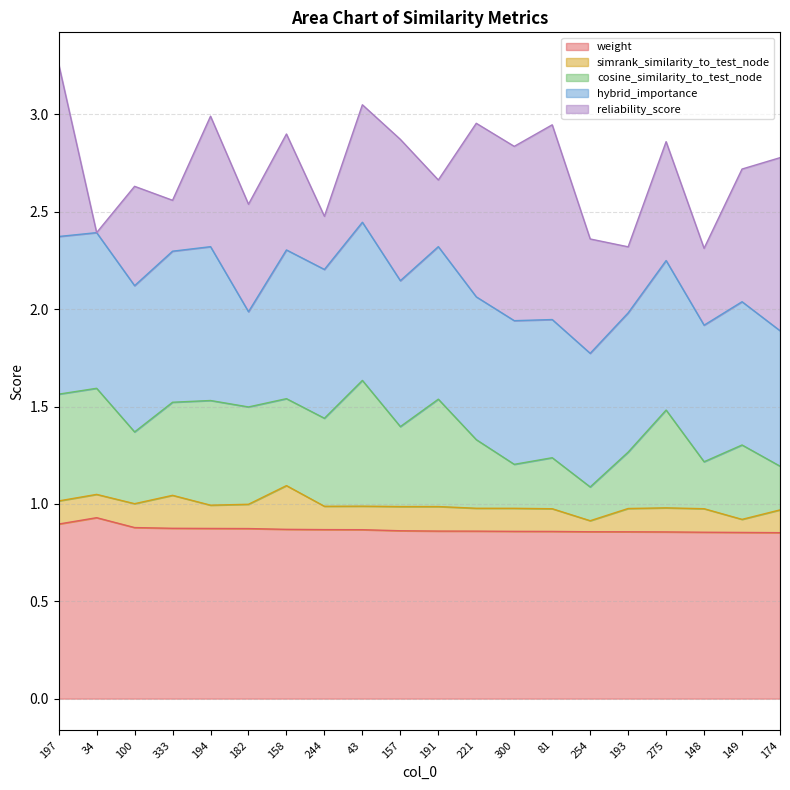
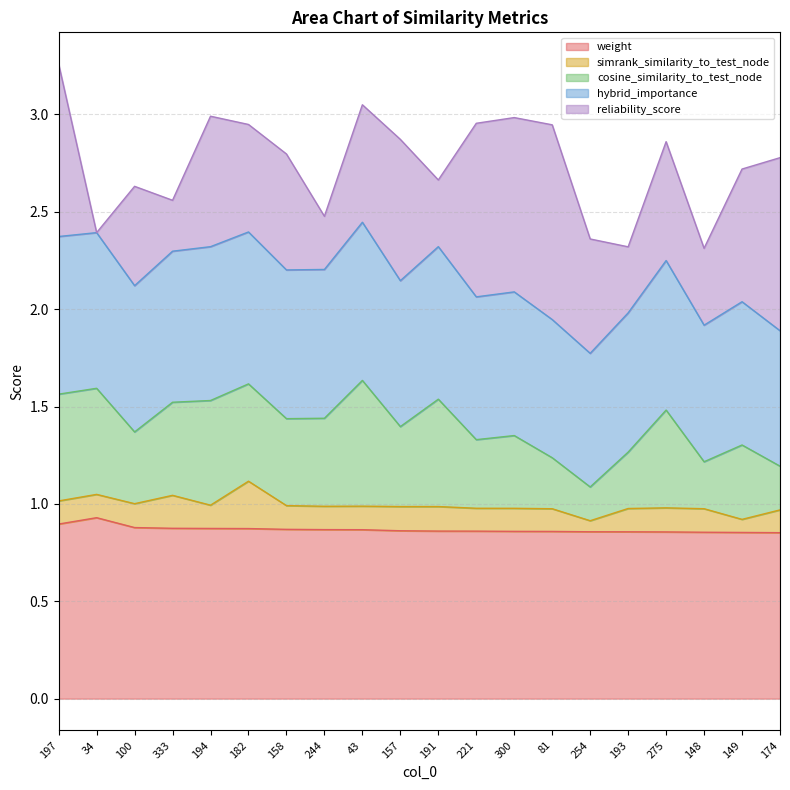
  {
    "weight": {
      "197": 0.90,
      "34": 0.93,
      "100": 0.88,
      "333": 0.87,
      "194": 0.87,
      "182": 0.87,
      "158": 0.87,
      "244": 0.87,
      "43": 0.87,
      "157": 0.86,
      "191": 0.86,
      "221": 0.86,
      "300": 0.86,
      "81": 0.86,
      "254": 0.86,
      "193": 0.86,
      "275": 0.86,
      "148": 0.85,
      "149": 0.85,
      "174": 0.85
    },
    "simrank_similarity_to_test_node": {
      "197": 0.12,
      "34": 0.12,
      "100": 0.12,
      "333": 0.17,
      "194": 0.12,
-     "182": 0.12,
-     "158": 0.22,
+     "182": 0.24,
+     "158": 0.12,
      "244": 0.12,
      "43": 0.12,
      "157": 0.12,
      "191": 0.13,
      "221": 0.12,
      "300": 0.12,
      "81": 0.12,
      "254": 0.06,
      "193": 0.12,
      "275": 0.12,
      "148": 0.12,
      "149": 0.07,
      "174": 0.12
    },
    "cosine_similarity_to_test_node": {
      "197": 0.55,
      "34": 0.54,
      "100": 0.37,
      "333": 0.48,
      "194": 0.54,
      "182": 0.50,
      "158": 0.45,
      "244": 0.45,
      "43": 0.65,
      "157": 0.41,
      "191": 0.55,
      "221": 0.35,
-     "300": 0.23,
+     "300": 0.37,
      "81": 0.26,
      "254": 0.17,
      "193": 0.29,
      "275": 0.50,
      "148": 0.24,
      "149": 0.38,
      "174": 0.22
    },
    "hybrid_importance": {
      "197": 0.81,
      "100": 0.75,
      "333": 0.78,
      "194": 0.79,
-     "182": 0.49,
+     "182": 0.78,
      "158": 0.76,
      "244": 0.76,
      "43": 0.81,
      "157": 0.75,
      "191": 0.78,
      "221": 0.73,
      "300": 0.74,
      "81": 0.71,
      "254": 0.69,
      "193": 0.72,
      "275": 0.77,
      "148": 0.70,
      "149": 0.74,
      "174": 0.70
    },
    "reliability_score": {
      "197": 0.89,
      "100": 0.51,
      "333": 0.26,
      "194": 0.67,
      "182": 0.55,
      "158": 0.60,
      "244": 0.27,
      "43": 0.60,
      "157": 0.73,
      "191": 0.34,
      "221": 0.89,
      "300": 0.90,
      "81": 1.00,
      "254": 0.59,
      "193": 0.34,
      "275": 0.61,
      "148": 0.39,
      "149": 0.68,
      "174": 0.89
    }
  }
